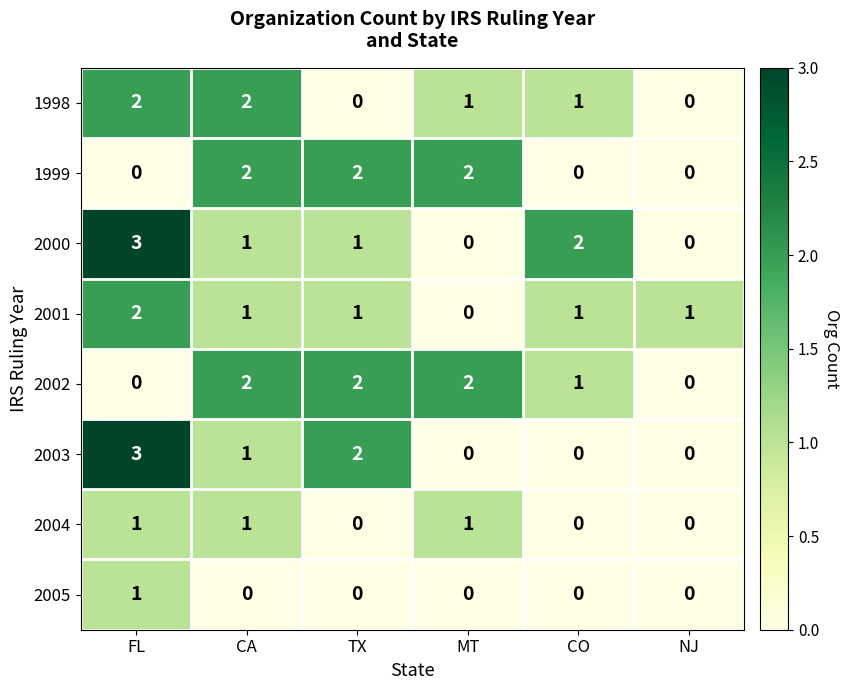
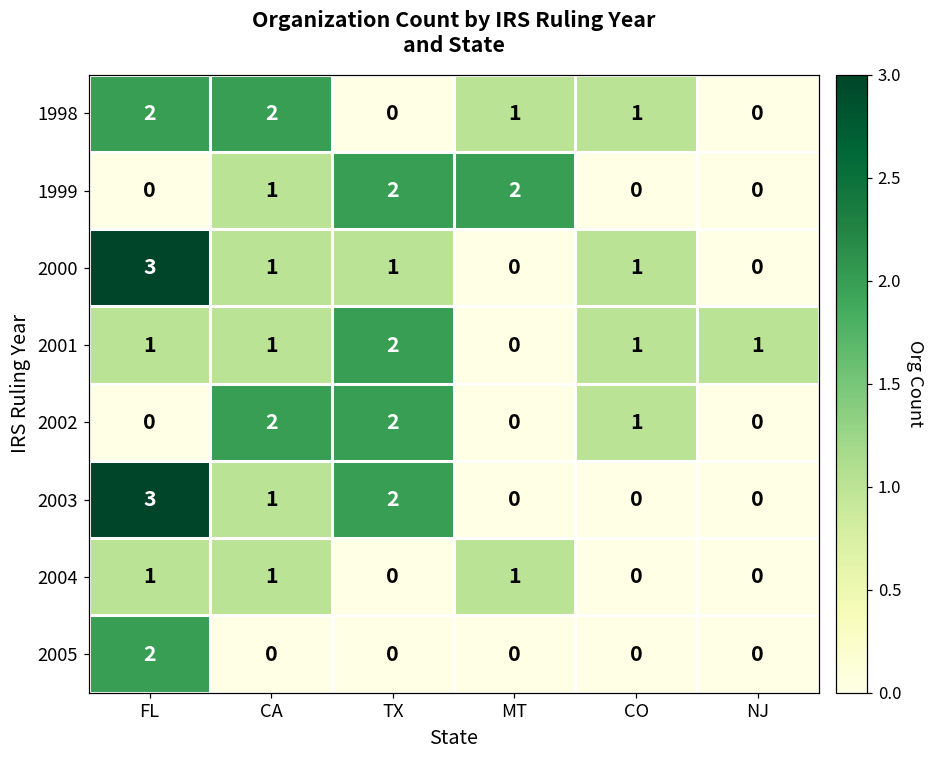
  {
    "1998": {
      "FL": 2,
      "CA": 2,
      "TX": 0,
      "MT": 1,
      "CO": 1,
      "NJ": 0
    },
    "1999": {
      "FL": 0,
-     "CA": 2,
+     "CA": 1,
      "TX": 2,
      "MT": 2,
      "CO": 0,
      "NJ": 0
    },
    "2000": {
      "FL": 3,
      "CA": 1,
      "TX": 1,
      "MT": 0,
-     "CO": 2,
+     "CO": 1,
      "NJ": 0
    },
    "2001": {
-     "FL": 2,
+     "FL": 1,
      "CA": 1,
-     "TX": 1,
+     "TX": 2,
      "MT": 0,
      "CO": 1,
      "NJ": 1
    },
    "2002": {
      "FL": 0,
      "CA": 2,
      "TX": 2,
-     "MT": 2,
+     "MT": 0,
      "CO": 1,
      "NJ": 0
    },
    "2003": {
      "FL": 3,
      "CA": 1,
      "TX": 2,
      "MT": 0,
      "CO": 0,
      "NJ": 0
    },
    "2004": {
      "FL": 1,
      "CA": 1,
      "TX": 0,
      "MT": 1,
      "CO": 0,
      "NJ": 0
    },
    "2005": {
-     "FL": 1,
+     "FL": 2,
      "CA": 0,
      "TX": 0,
      "MT": 0,
      "CO": 0,
      "NJ": 0
    }
  }
